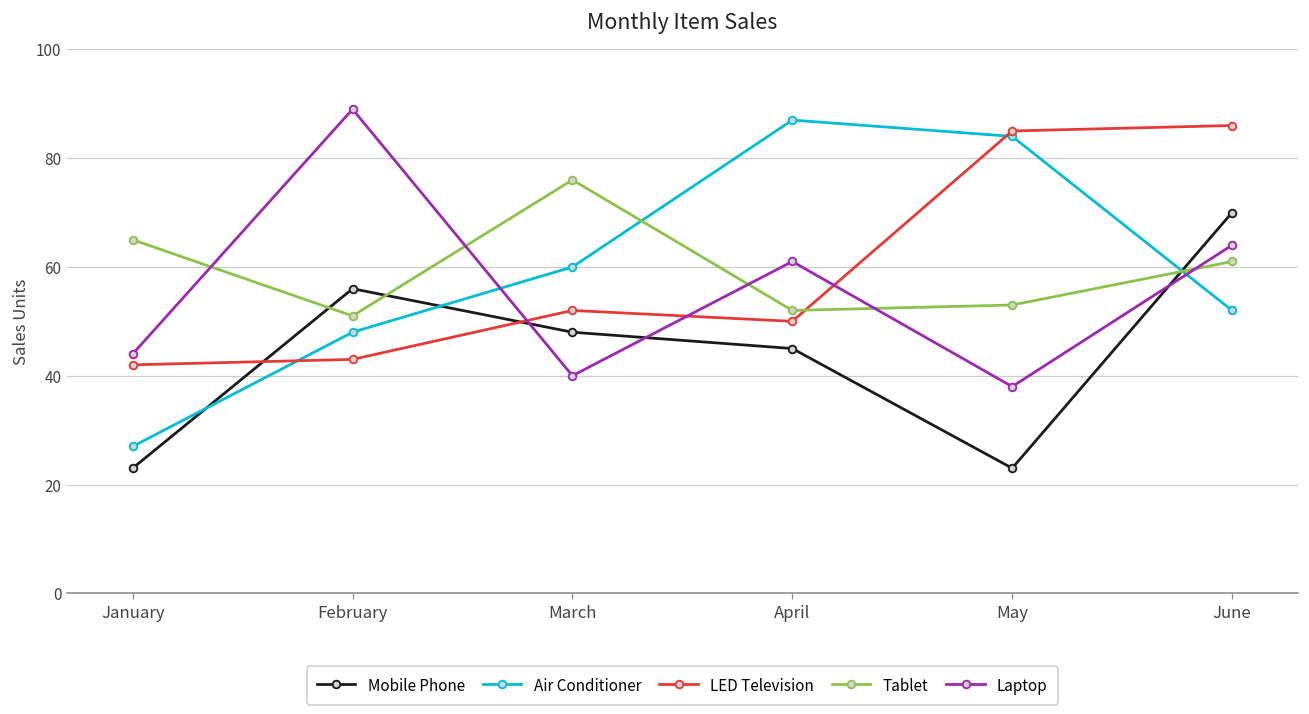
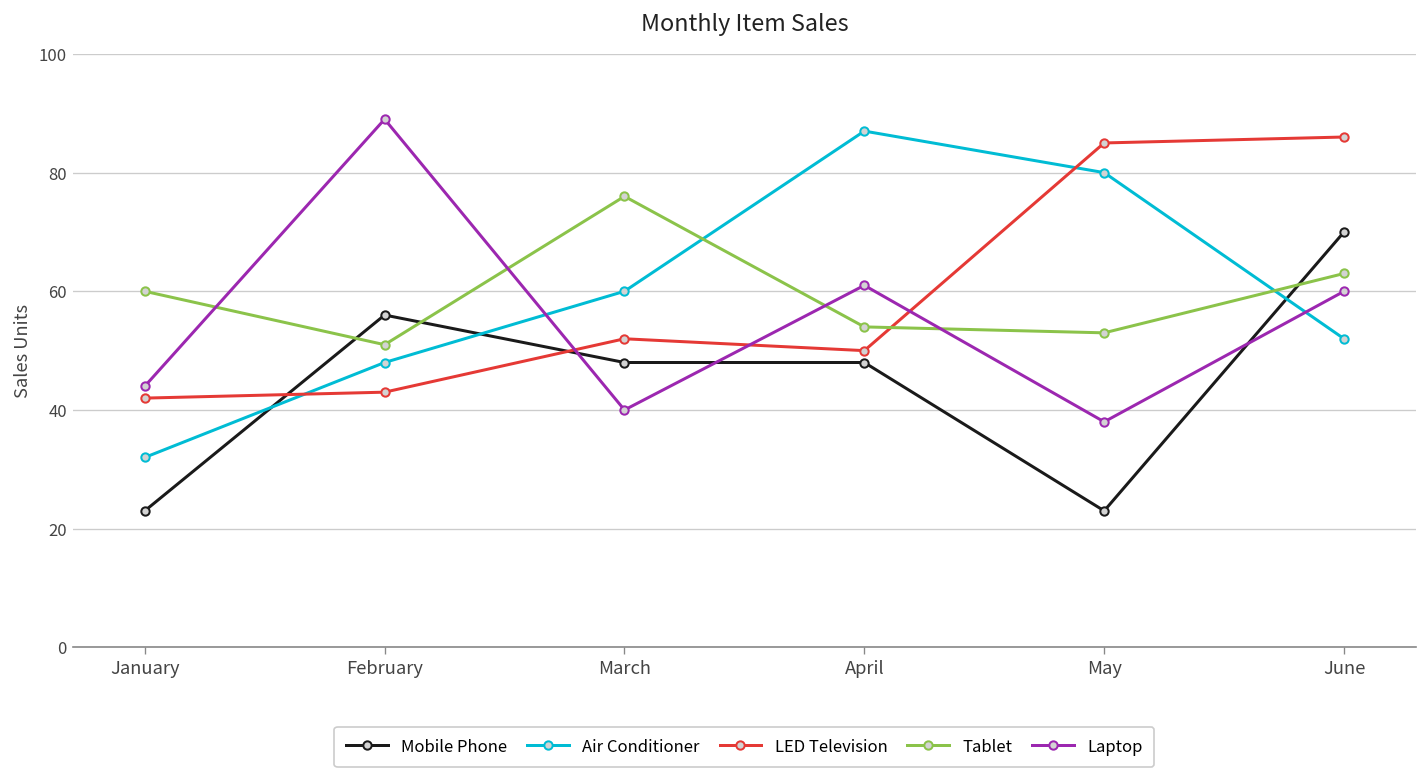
  {
    "Mobile Phone": {
      "January": 23,
      "February": 56,
      "March": 48,
-     "April": 45,
+     "April": 48,
      "May": 23,
      "June": 70
    },
    "Air Conditioner": {
-     "January": 27,
+     "January": 32,
      "February": 48,
      "March": 60,
      "April": 87,
-     "May": 84,
+     "May": 80,
      "June": 52
    },
    "LED Television": {
      "January": 42,
      "February": 43,
      "March": 52,
      "April": 50,
      "May": 85,
      "June": 86
    },
    "Tablet": {
-     "January": 65,
+     "January": 60,
      "February": 51,
      "March": 76,
-     "April": 52,
+     "April": 54,
      "May": 53,
-     "June": 61
+     "June": 63
    },
    "Laptop": {
      "January": 44,
      "February": 89,
      "March": 40,
      "April": 61,
      "May": 38,
-     "June": 64
+     "June": 60
    }
  }
